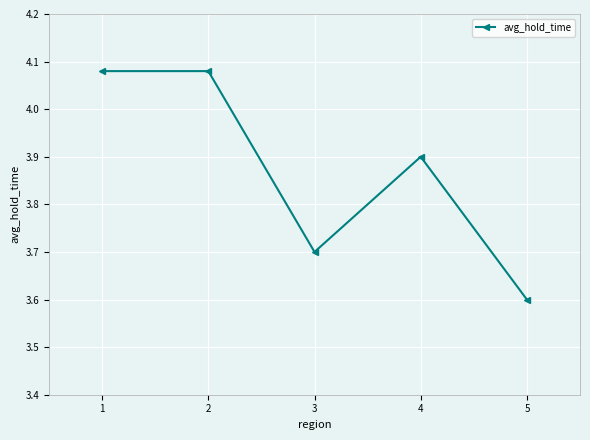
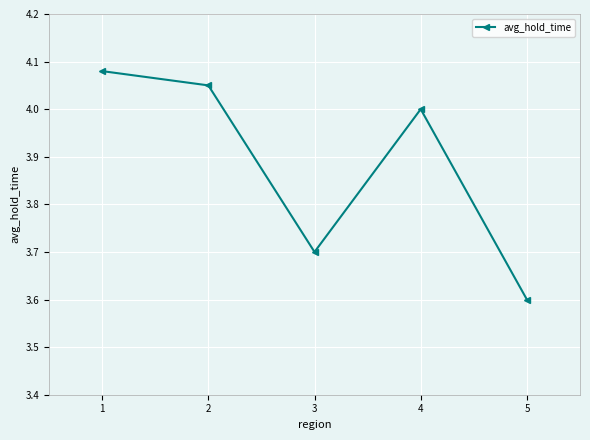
  {
    "1": 4.08,
-   "2": 4.08,
+   "2": 4.05,
    "3": 3.70,
-   "4": 3.9,
+   "4": 4.0,
    "5": 3.60
  }
